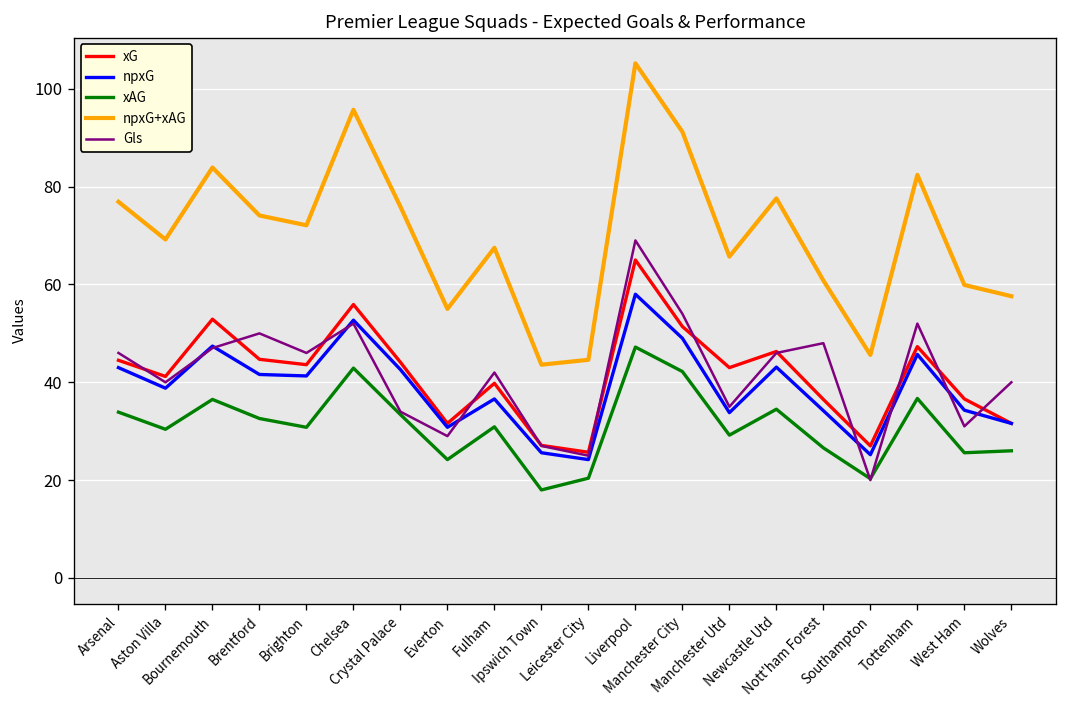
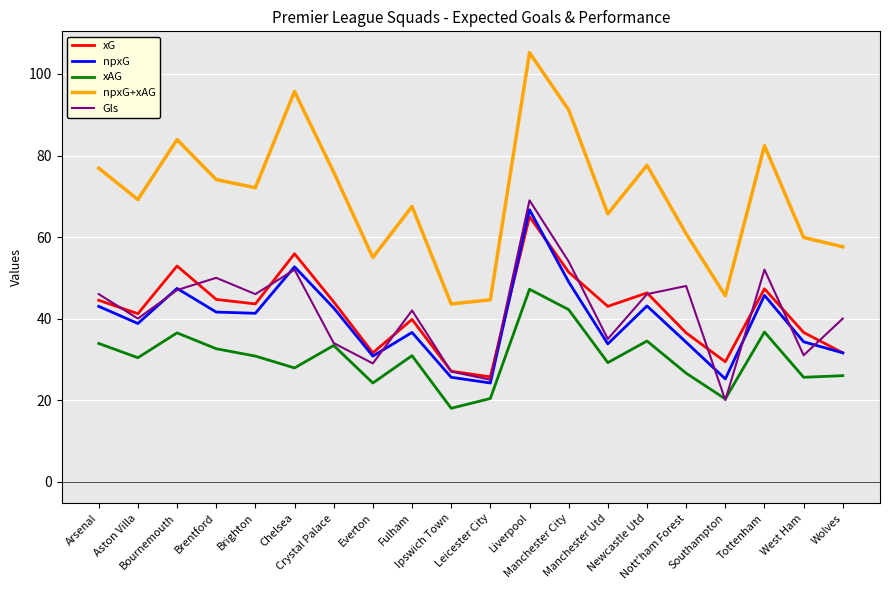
  {
    "xG": {
      "Arsenal": 45,
      "Aston Villa": 41,
      "Bournemouth": 53,
      "Brentford": 45,
      "Brighton": 44,
      "Chelsea": 56,
      "Crystal Palace": 44,
      "Everton": 32,
      "Fulham": 40,
      "Leicester City": 26,
      "Liverpool": 65,
      "Manchester City": 51,
      "Manchester Utd": 43,
      "Nott'ham Forest": 37,
-     "Southampton": 27,
+     "Southampton": 29,
      "Tottenham": 47,
      "West Ham": 37
    },
    "npxG": {
      "Arsenal": 43,
      "Aston Villa": 39,
      "Brentford": 42,
      "Brighton": 41,
      "Chelsea": 53,
      "Crystal Palace": 43,
      "Everton": 31,
      "Fulham": 37,
      "Ipswich Town": 26,
      "Leicester City": 24,
-     "Liverpool": 58,
+     "Liverpool": 67,
      "Manchester City": 49,
      "Manchester Utd": 34,
      "Newcastle Utd": 43,
      "Nott'ham Forest": 34,
      "Southampton": 25,
      "Tottenham": 46,
      "West Ham": 34
    },
    "xAG": {
      "Arsenal": 34,
      "Aston Villa": 30,
      "Bournemouth": 37,
      "Brentford": 33,
      "Brighton": 31,
-     "Chelsea": 43,
+     "Chelsea": 28,
      "Everton": 24,
      "Fulham": 31,
      "Ipswich Town": 18,
      "Leicester City": 20,
      "Liverpool": 47,
      "Manchester City": 42,
      "Manchester Utd": 29,
      "Newcastle Utd": 35,
      "Nott'ham Forest": 27,
      "Tottenham": 37,
      "West Ham": 26,
      "Wolves": 26
    },
    "npxG+xAG": {
      "Arsenal": 77,
      "Aston Villa": 69,
      "Bournemouth": 84,
      "Brentford": 74,
      "Brighton": 72,
      "Chelsea": 96,
      "Crystal Palace": 76,
      "Everton": 55,
      "Fulham": 68,
      "Ipswich Town": 44,
      "Leicester City": 45,
      "Liverpool": 105,
      "Manchester City": 91,
      "Manchester Utd": 66,
      "Newcastle Utd": 78,
      "Nott'ham Forest": 61,
      "Southampton": 46,
      "Tottenham": 82,
      "West Ham": 60,
      "Wolves": 58
    },
    "Gls": {
      "Arsenal": 46,
      "Aston Villa": 40,
      "Brentford": 50,
      "Brighton": 46,
      "Chelsea": 52,
      "Everton": 29,
      "Fulham": 42,
      "Leicester City": 25,
      "Liverpool": 69,
      "Manchester City": 54,
      "Manchester Utd": 35,
      "Nott'ham Forest": 48,
      "Tottenham": 52,
      "West Ham": 31,
      "Wolves": 40
    }
  }
